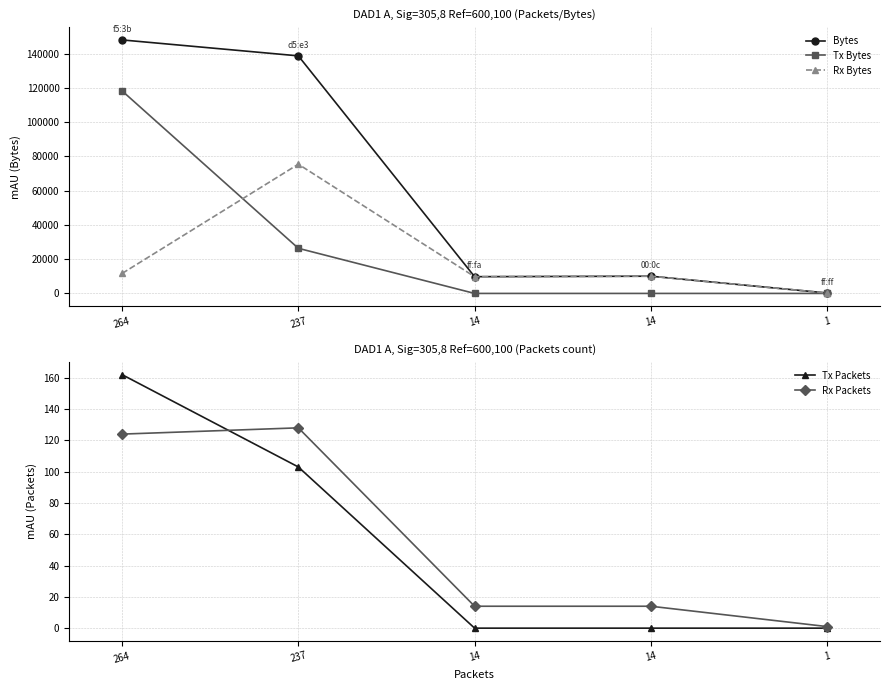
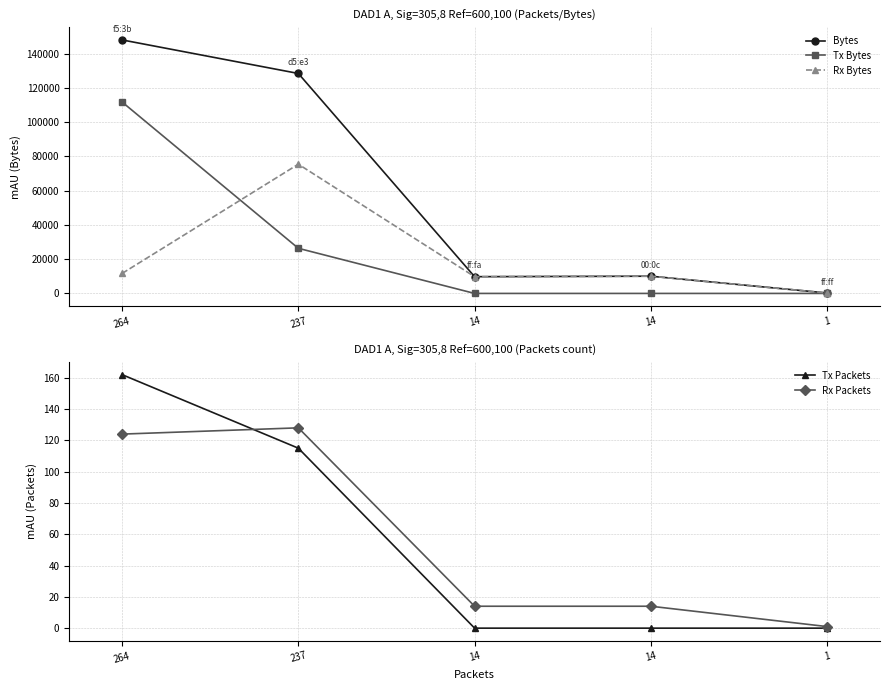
  {
    "DAD1 A, Sig=305,8 Ref=600,100 (Packets/Bytes)": {
      "Bytes": {
-       "237": 139000
+       "237": 128000
      },
      "Tx Bytes": {
-       "264": 118000,
+       "264": 112000,
        "237": 26000
      },
      "Rx Bytes": {
        "264": 12000,
        "237": 75000
      }
    },
    "DAD1 A, Sig=305,8 Ref=600,100 (Packets count)": {
      "Tx Packets": {
        "264": 162,
-       "237": 103
+       "237": 115
      },
      "Rx Packets": {
        "264": 124,
        "237": 128
      }
    }
  }
